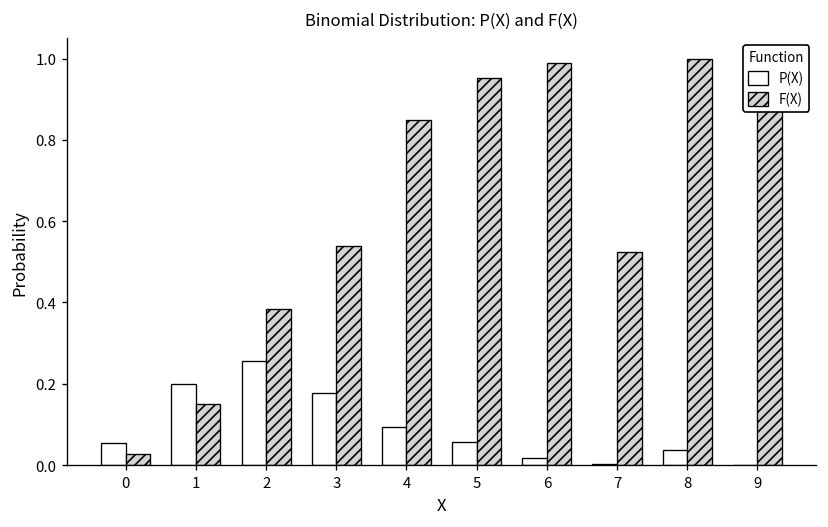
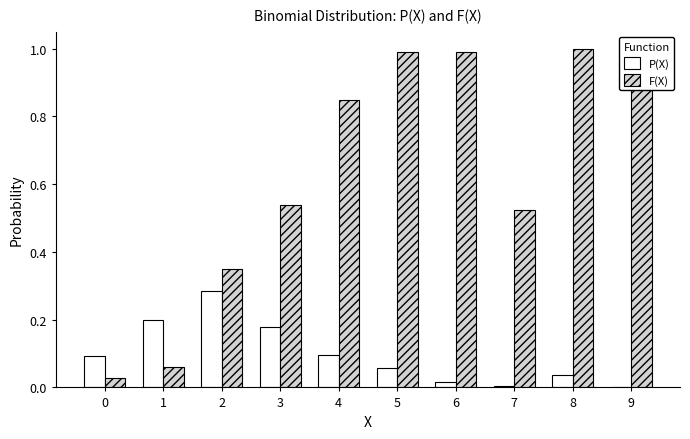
  {
    "P(X)": {
-     "0": 0.05,
+     "0": 0.09,
      "1": 0.20,
-     "2": 0.26,
+     "2": 0.28,
      "3": 0.18,
      "4": 0.09,
      "5": 0.06,
      "6": 0.02,
      "8": 0.04
    },
    "F(X)": {
      "0": 0.03,
-     "1": 0.15,
-     "2": 0.38,
+     "1": 0.06,
+     "2": 0.35,
      "3": 0.54,
      "4": 0.85,
-     "5": 0.95,
+     "5": 0.99,
      "6": 0.99,
      "7": 0.52,
      "8": 1.00
    }
  }
